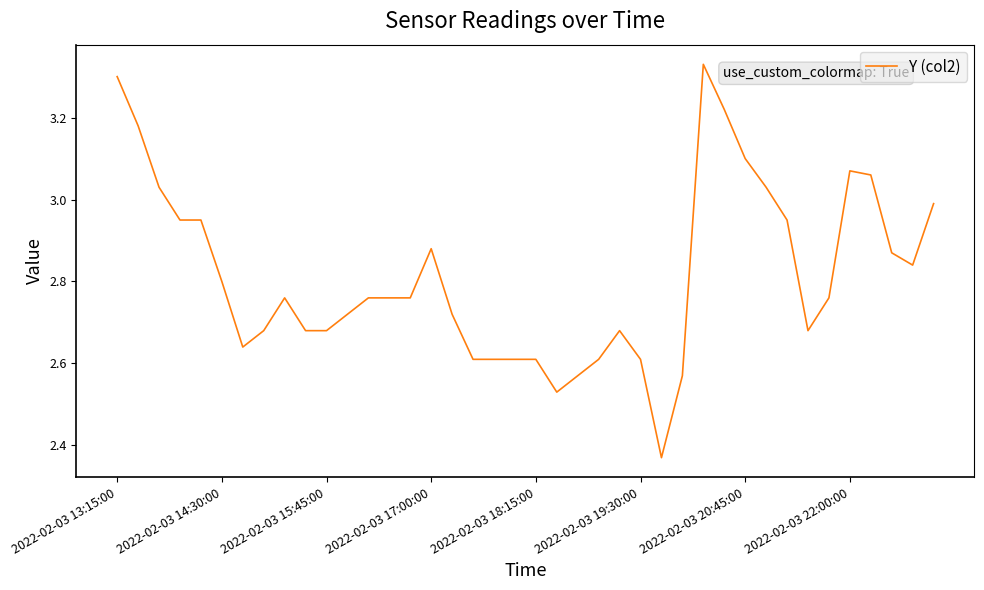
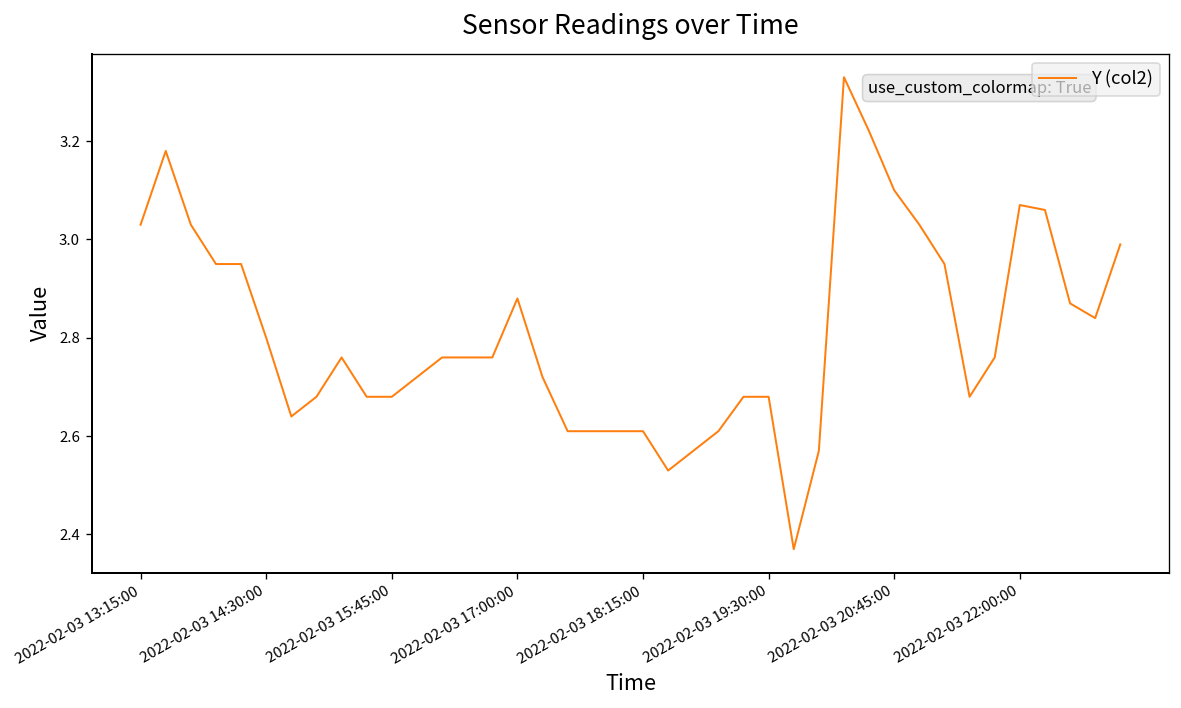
  {
-   "2022-02-03 13:15:00": 3.30,
+   "2022-02-03 13:15:00": 3.03,
    "2022-02-03 14:30:00": 2.80,
    "2022-02-03 15:45:00": 2.68,
    "2022-02-03 17:00:00": 2.88,
    "2022-02-03 18:15:00": 2.61,
-   "2022-02-03 19:30:00": 2.61,
+   "2022-02-03 19:30:00": 2.68,
    "2022-02-03 20:45:00": 3.10,
    "2022-02-03 22:00:00": 3.07
  }
